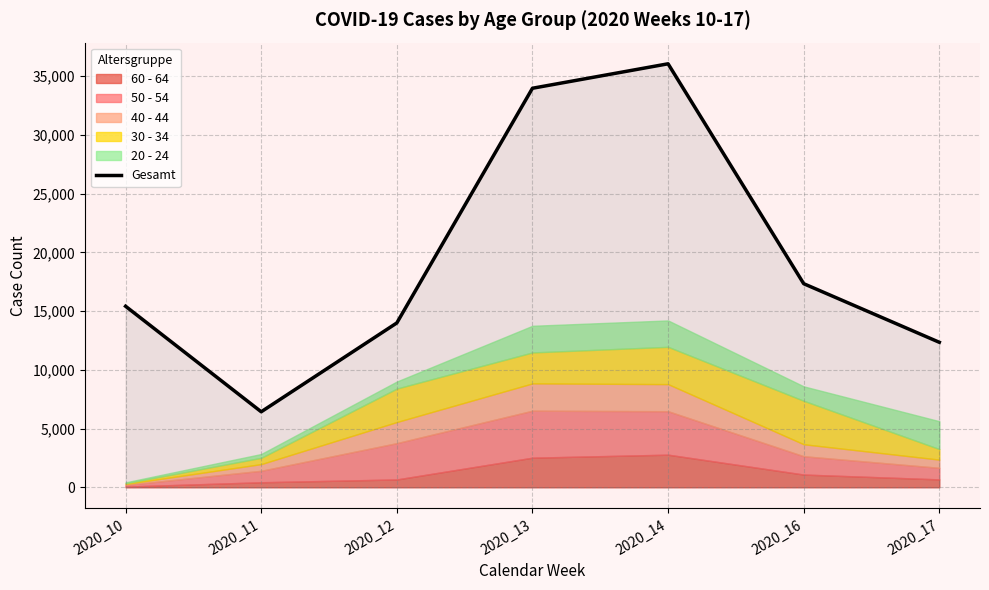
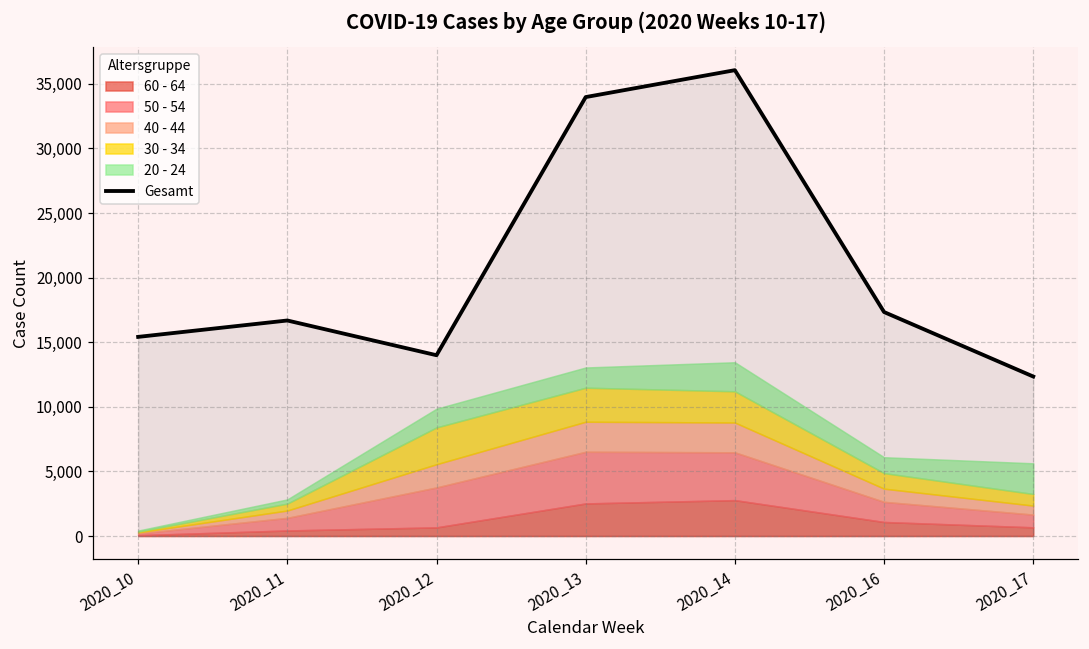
  {
    "Gesamt": {
      "2020_10": "15,400",
-     "2020_11": "6,400",
+     "2020_11": "16,700",
      "2020_12": "14,000",
      "2020_13": "34,000",
      "2020_14": "36,100",
      "2020_16": "17,300",
      "2020_17": "12,300"
    },
    "60 - 64": {
      "2020_11": "400",
      "2020_12": "700",
      "2020_13": "2,500",
      "2020_14": "2,800",
      "2020_16": "1,100",
      "2020_17": "700"
    },
    "30 - 34": {
      "2020_11": "500",
      "2020_12": "2,800",
      "2020_13": "2,600",
-     "2020_14": "3,200",
-     "2020_16": "3,700",
+     "2020_14": "2,400",
+     "2020_16": "1,200",
      "2020_17": "900"
    },
    "20 - 24": {
      "2020_11": "300",
-     "2020_12": "600",
-     "2020_13": "2,300",
+     "2020_12": "1,400",
+     "2020_13": "1,600",
      "2020_14": "2,200",
      "2020_16": "1,200",
      "2020_17": "2,400"
    }
  }
